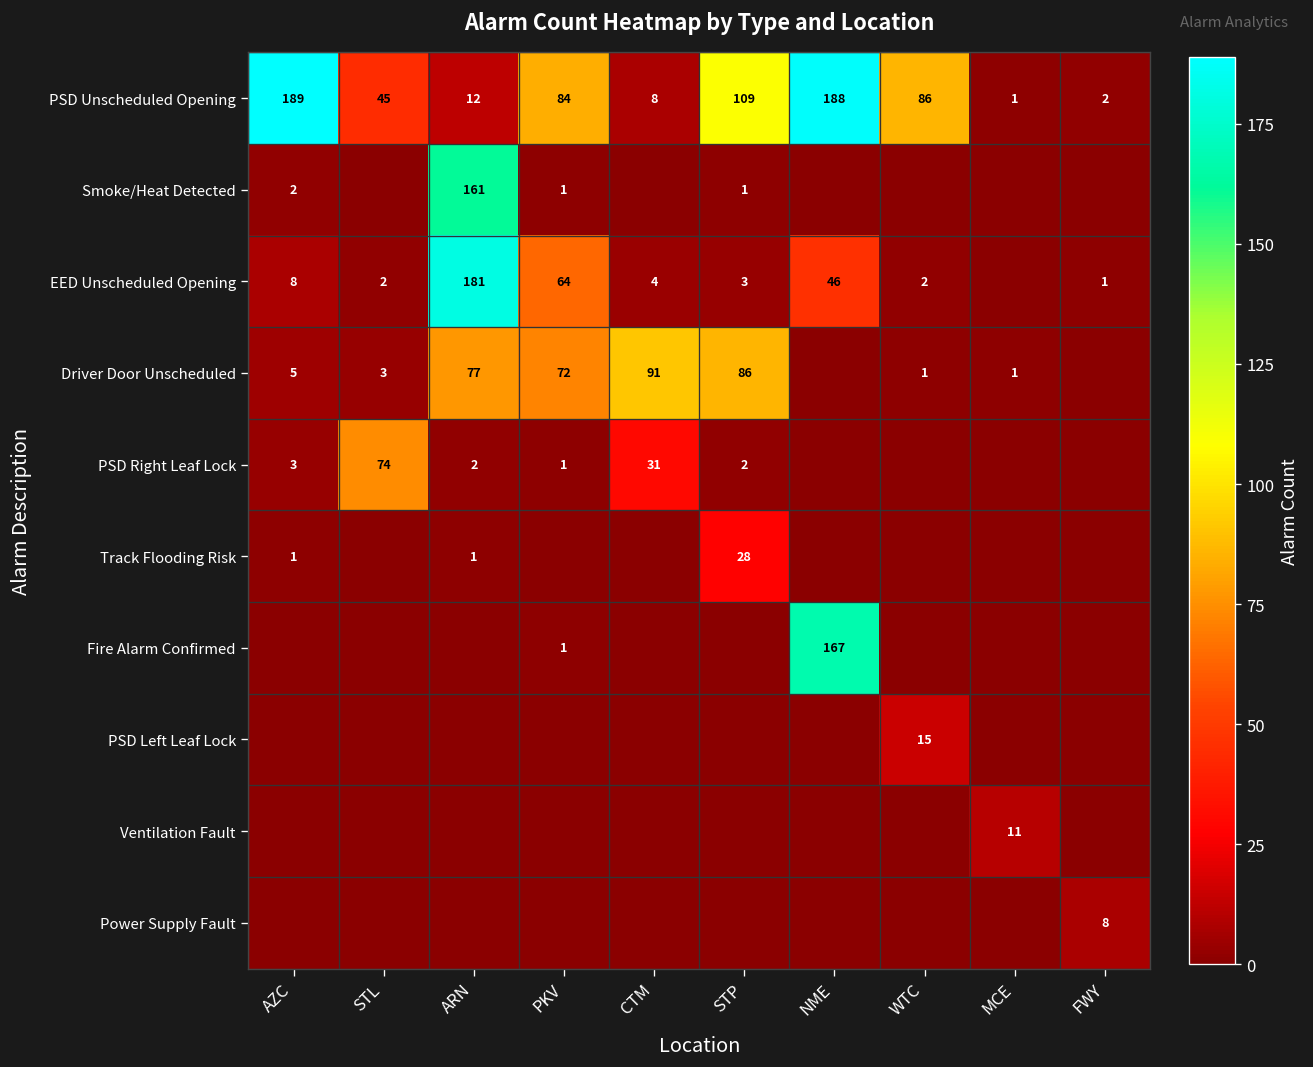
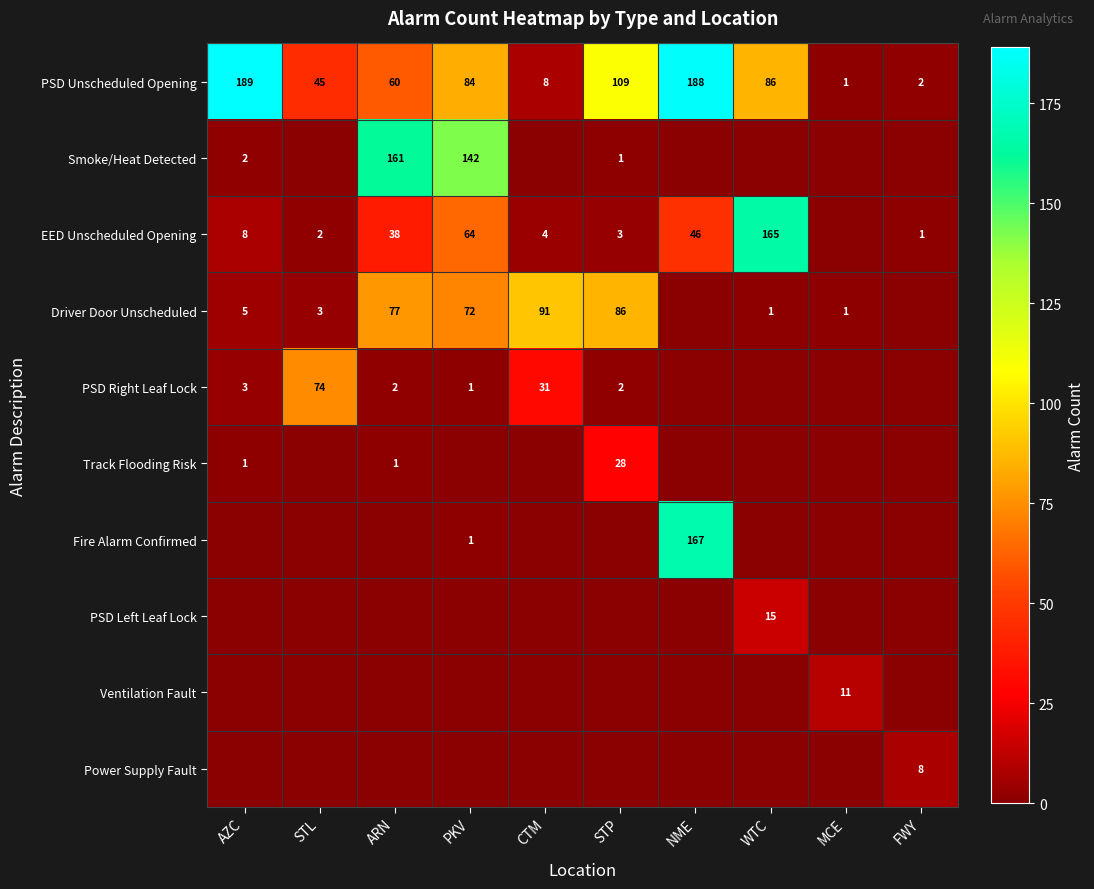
  {
    "PSD Unscheduled Opening": {
      "AZC": 189,
      "STL": 45,
-     "ARN": 12,
+     "ARN": 60,
      "PKV": 84,
      "CTM": 8,
      "STP": 109,
      "NME": 188,
      "WTC": 86,
      "MCE": 1,
      "FWY": 2
    },
    "Smoke/Heat Detected": {
      "AZC": 2,
      "ARN": 161,
-     "PKV": 1,
+     "PKV": 142,
      "STP": 1
    },
    "EED Unscheduled Opening": {
      "AZC": 8,
      "STL": 2,
-     "ARN": 181,
+     "ARN": 38,
      "PKV": 64,
      "CTM": 4,
      "STP": 3,
      "NME": 46,
-     "WTC": 2,
+     "WTC": 165,
      "FWY": 1
    },
    "Driver Door Unscheduled": {
      "AZC": 5,
      "STL": 3,
      "ARN": 77,
      "PKV": 72,
      "CTM": 91,
      "STP": 86,
      "WTC": 1,
      "MCE": 1
    },
    "PSD Right Leaf Lock": {
      "AZC": 3,
      "STL": 74,
      "ARN": 2,
      "PKV": 1,
      "CTM": 31,
      "STP": 2
    },
    "Track Flooding Risk": {
      "AZC": 1,
      "ARN": 1,
      "STP": 28
    },
    "Fire Alarm Confirmed": {
      "PKV": 1,
      "NME": 167
    },
    "PSD Left Leaf Lock": {
      "WTC": 15
    },
    "Ventilation Fault": {
      "MCE": 11
    },
    "Power Supply Fault": {
      "FWY": 8
    }
  }
